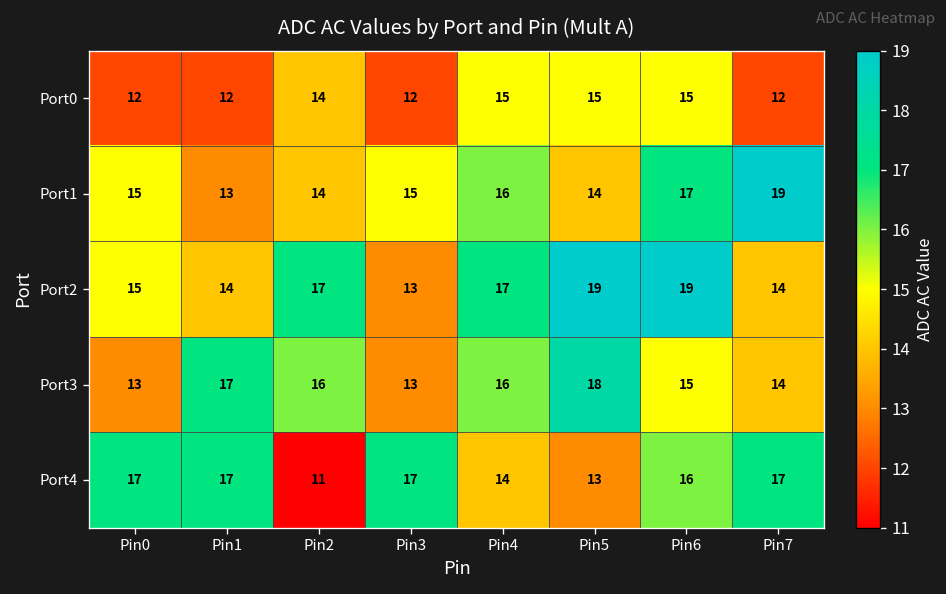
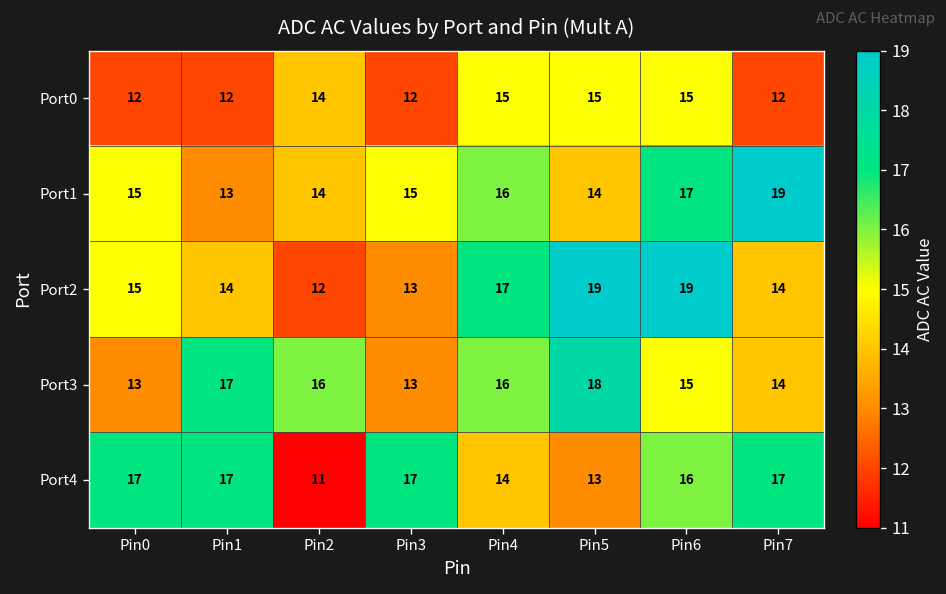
  {
    "Port0": {
      "Pin0": 12,
      "Pin1": 12,
      "Pin2": 14,
      "Pin3": 12,
      "Pin4": 15,
      "Pin5": 15,
      "Pin6": 15,
      "Pin7": 12
    },
    "Port1": {
      "Pin0": 15,
      "Pin1": 13,
      "Pin2": 14,
      "Pin3": 15,
      "Pin4": 16,
      "Pin5": 14,
      "Pin6": 17,
      "Pin7": 19
    },
    "Port2": {
      "Pin0": 15,
      "Pin1": 14,
-     "Pin2": 17,
+     "Pin2": 12,
      "Pin3": 13,
      "Pin4": 17,
      "Pin5": 19,
      "Pin6": 19,
      "Pin7": 14
    },
    "Port3": {
      "Pin0": 13,
      "Pin1": 17,
      "Pin2": 16,
      "Pin3": 13,
      "Pin4": 16,
      "Pin5": 18,
      "Pin6": 15,
      "Pin7": 14
    },
    "Port4": {
      "Pin0": 17,
      "Pin1": 17,
      "Pin2": 11,
      "Pin3": 17,
      "Pin4": 14,
      "Pin5": 13,
      "Pin6": 16,
      "Pin7": 17
    }
  }
